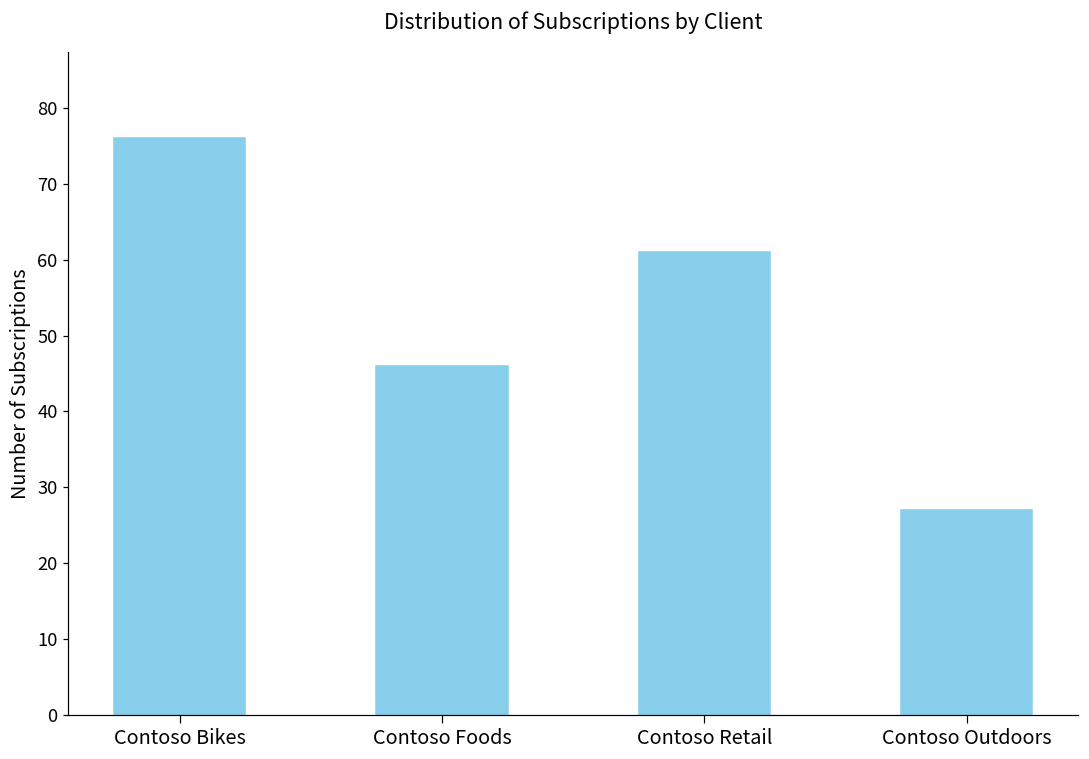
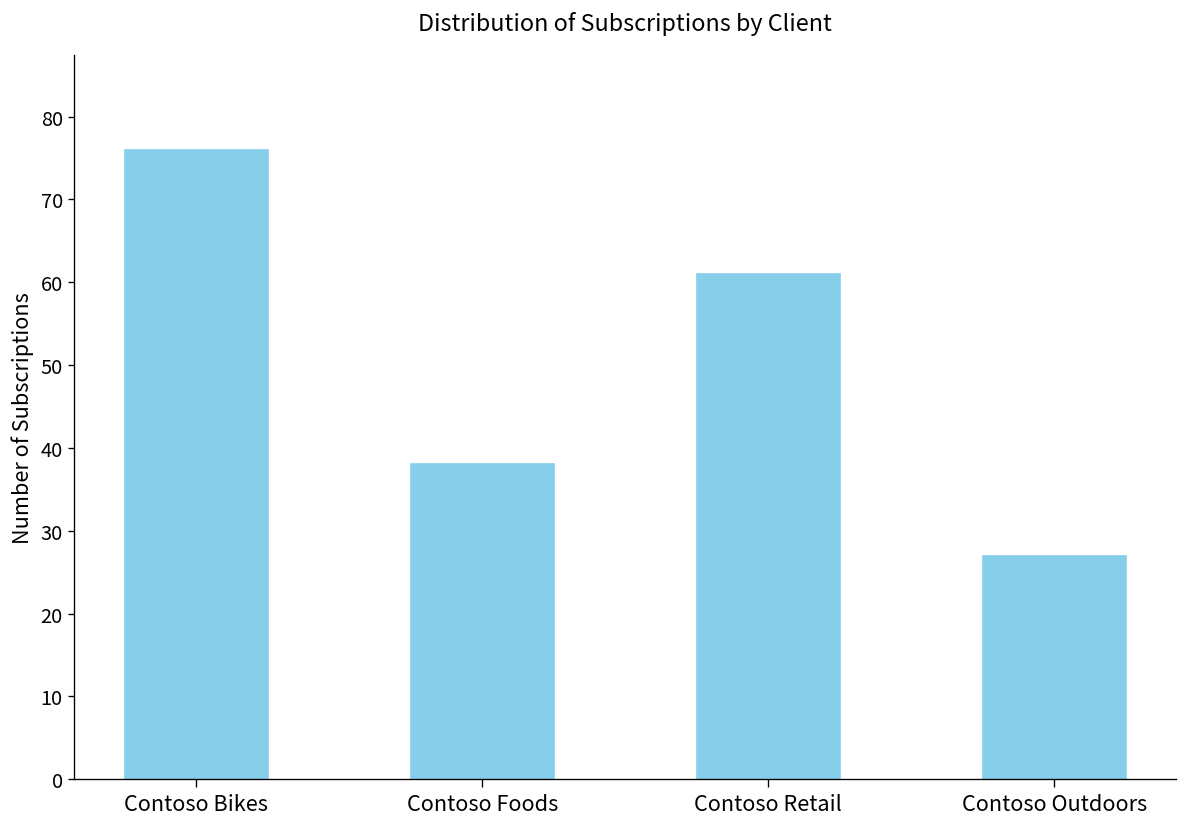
  {
    "Contoso Bikes": 76,
-   "Contoso Foods": 46,
+   "Contoso Foods": 38,
    "Contoso Retail": 61,
    "Contoso Outdoors": 27
  }
